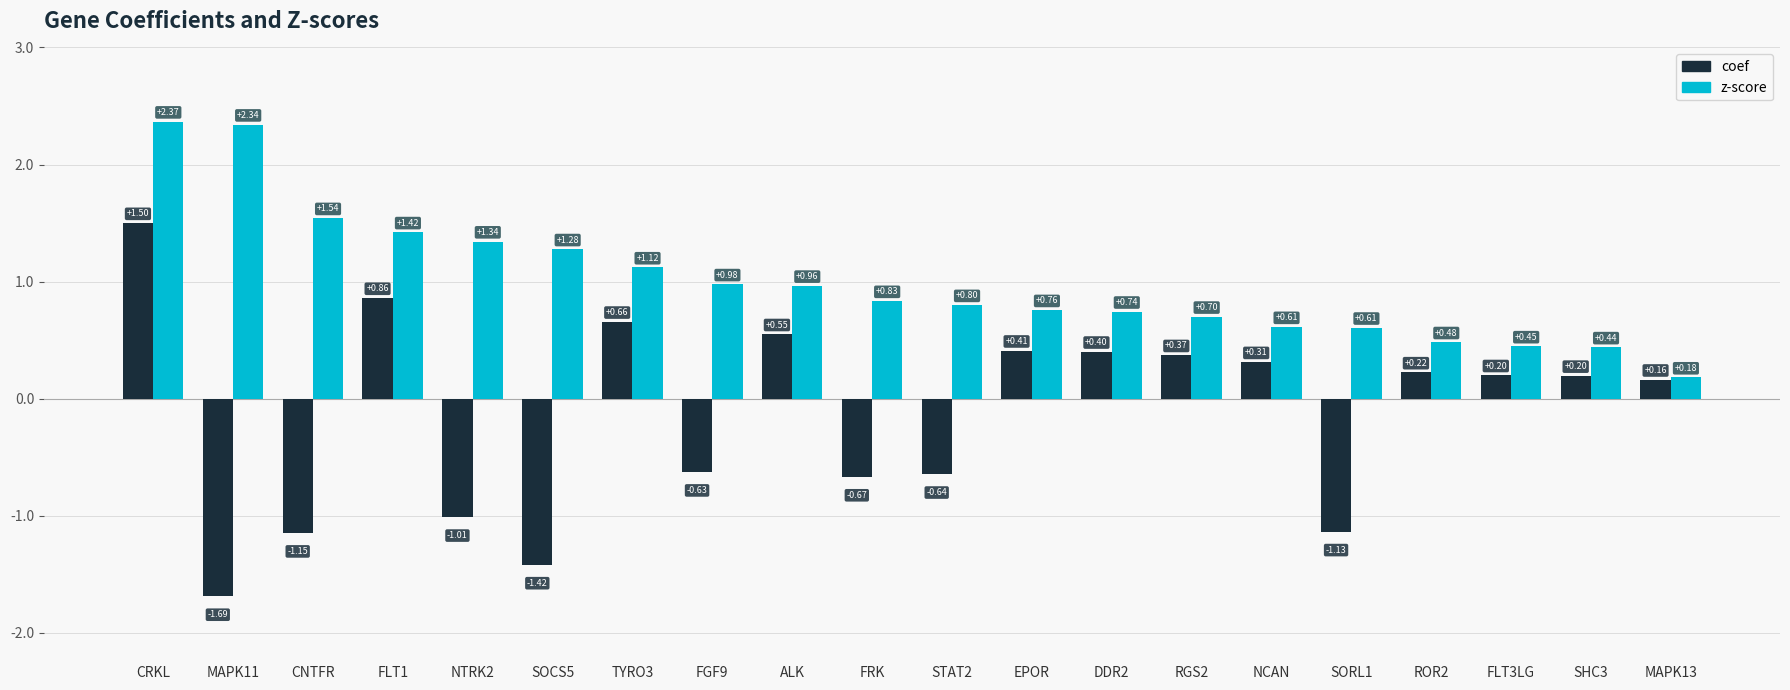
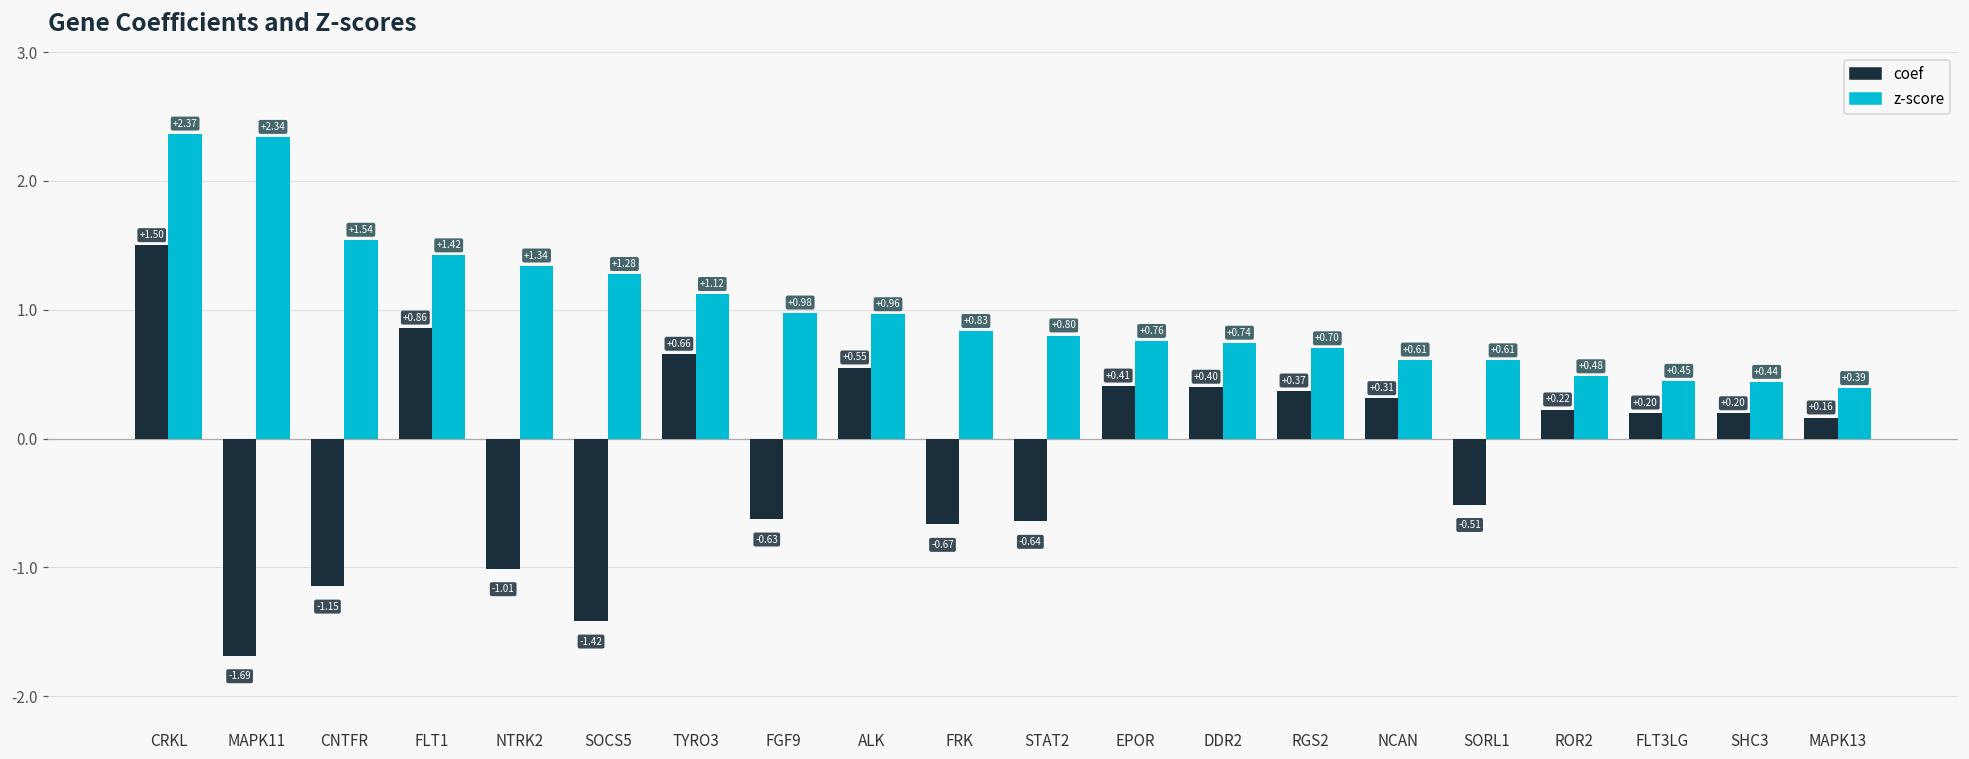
  {
    "coef": {
-     "SORL1": "-1.13"
+     "SORL1": "-0.51"
    },
    "z-score": {
-     "MAPK13": "+0.18"
+     "MAPK13": "+0.39"
    }
  }
